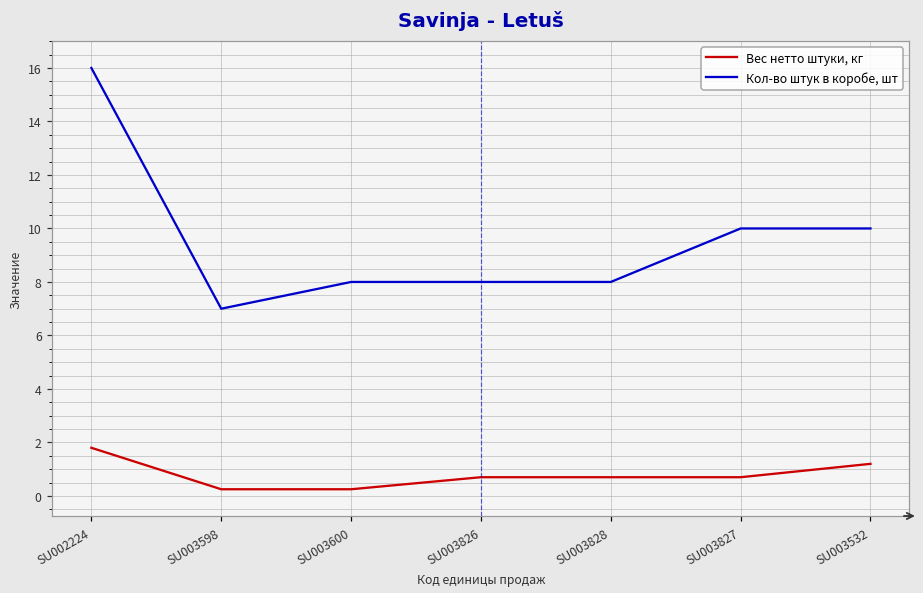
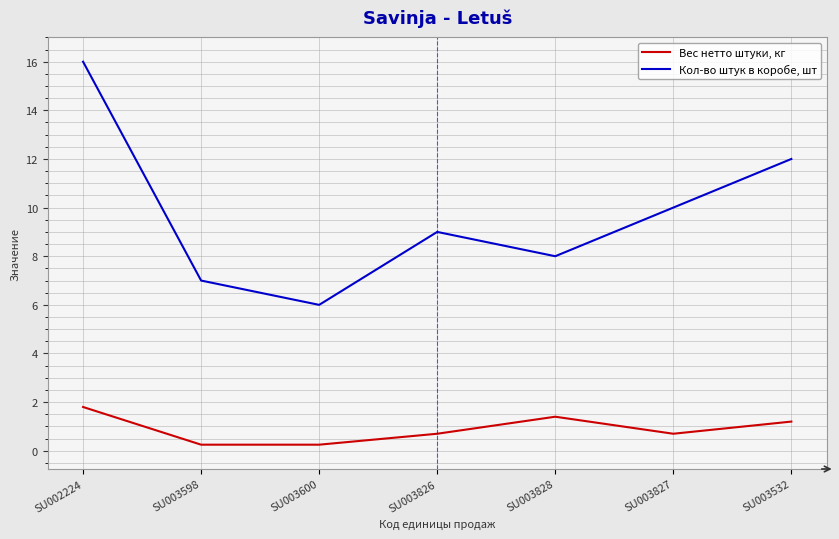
  {
    "Вес нетто штуки, кг": {
      "SU002224": 1.8,
      "SU003598": 0.3,
      "SU003600": 0.3,
      "SU003826": 0.7,
-     "SU003828": 0.7,
+     "SU003828": 1.4,
      "SU003827": 0.7,
      "SU003532": 1.2
    },
    "Кол-во штук в коробе, шт": {
      "SU002224": 16,
      "SU003598": 7,
-     "SU003600": 8,
-     "SU003826": 8,
+     "SU003600": 6,
+     "SU003826": 9,
      "SU003828": 8,
      "SU003827": 10,
-     "SU003532": 10
+     "SU003532": 12
    }
  }
